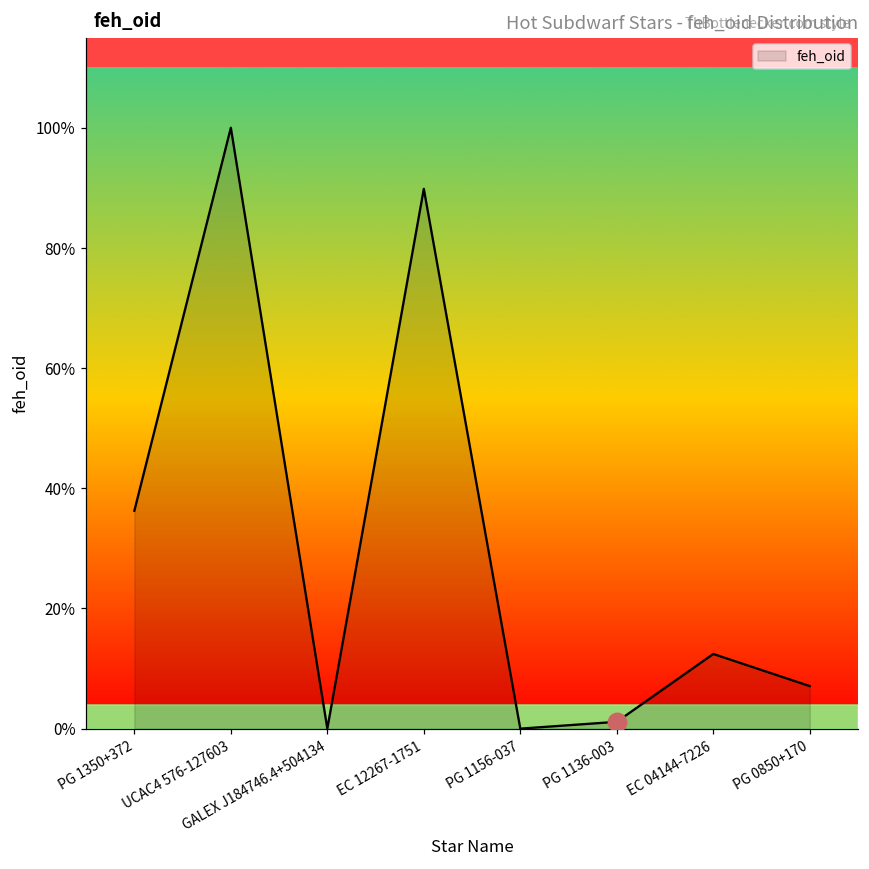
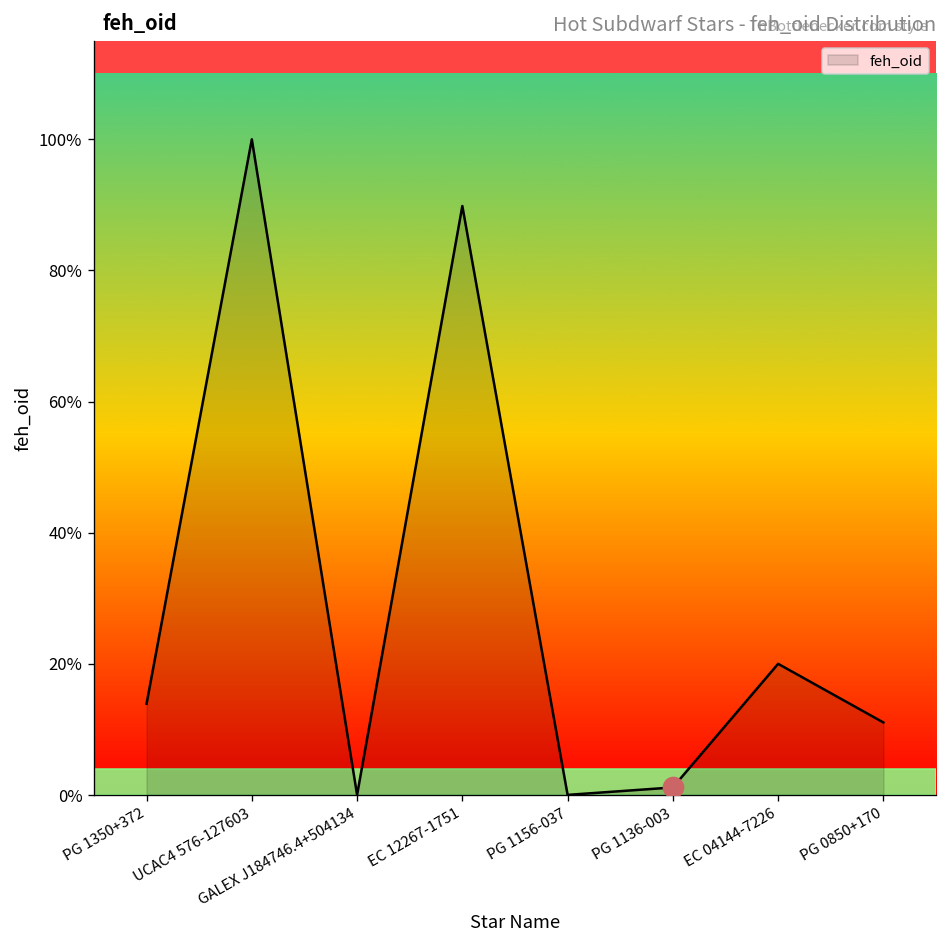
  {
    "feh_oid": {
-     "PG 1350+372": "36%",
+     "PG 1350+372": "14%",
      "UCAC4 576-127603": "100%",
      "EC 12267-1751": "90%",
-     "EC 04144-7226": "12%",
-     "PG 0850+170": "7%"
+     "EC 04144-7226": "20%",
+     "PG 0850+170": "11%"
    }
  }
